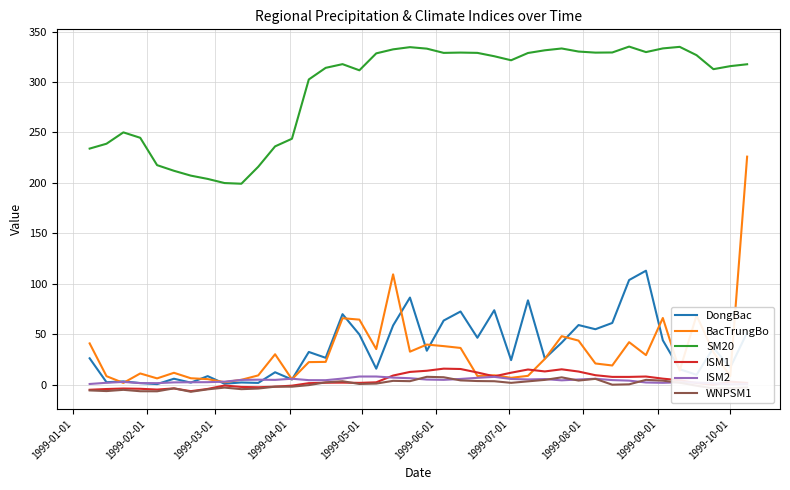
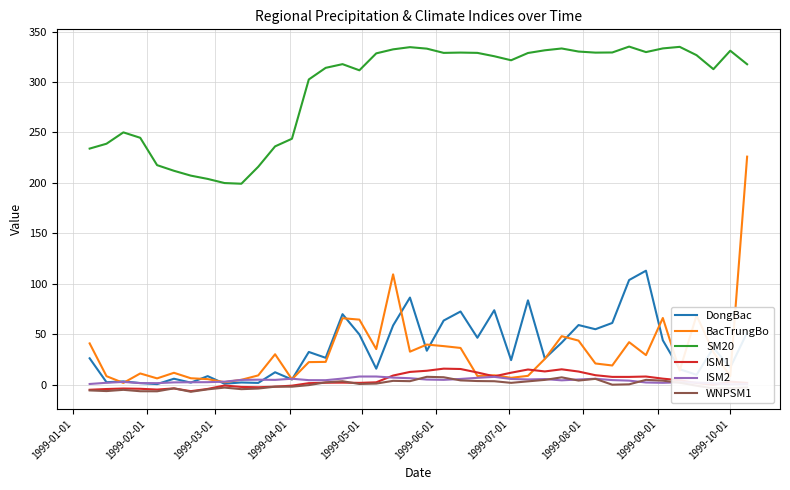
  {
    "SM20": {
-     "1999-10-01": 316
+     "1999-10-01": 331
    }
  }
